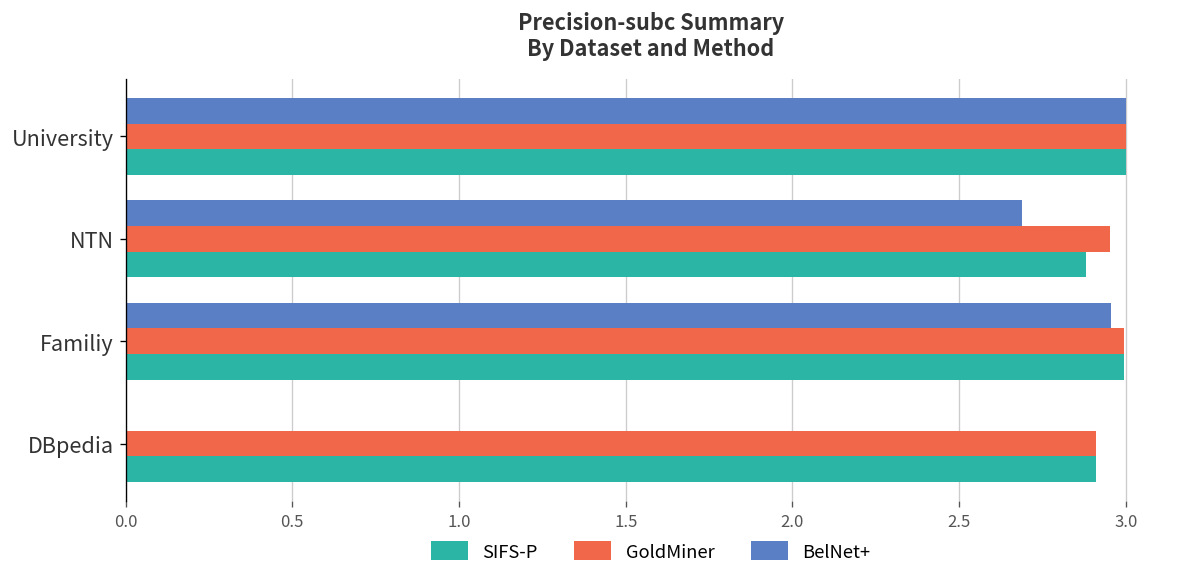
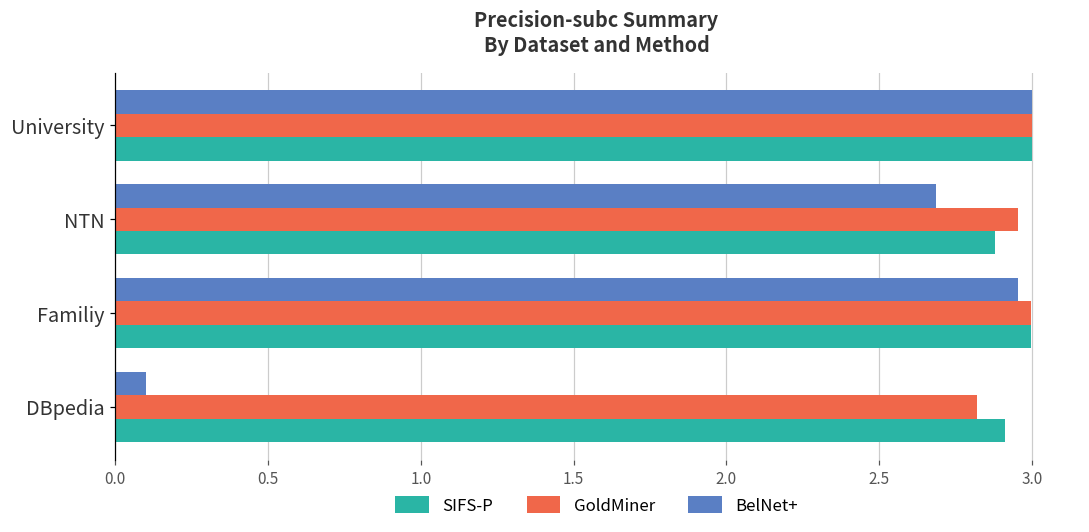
  {
    "SIFS-P": {
      "University": 3.00,
      "NTN": 2.88,
      "Familiy": 3.00,
      "DBpedia": 2.91
    },
    "GoldMiner": {
      "University": 3.00,
      "NTN": 2.95,
      "Familiy": 3.00,
-     "DBpedia": 2.91
+     "DBpedia": 2.82
    },
    "BelNet+": {
      "University": 3.0,
      "NTN": 2.69,
      "Familiy": 2.96,
-     "DBpedia": 0.0
+     "DBpedia": 0.1
    }
  }
